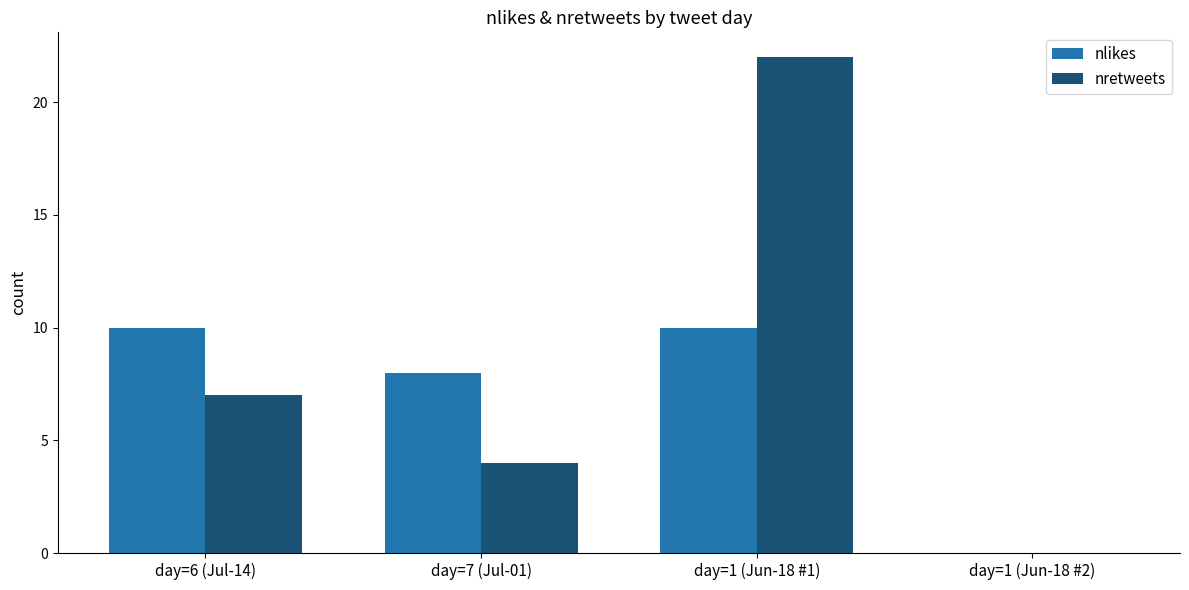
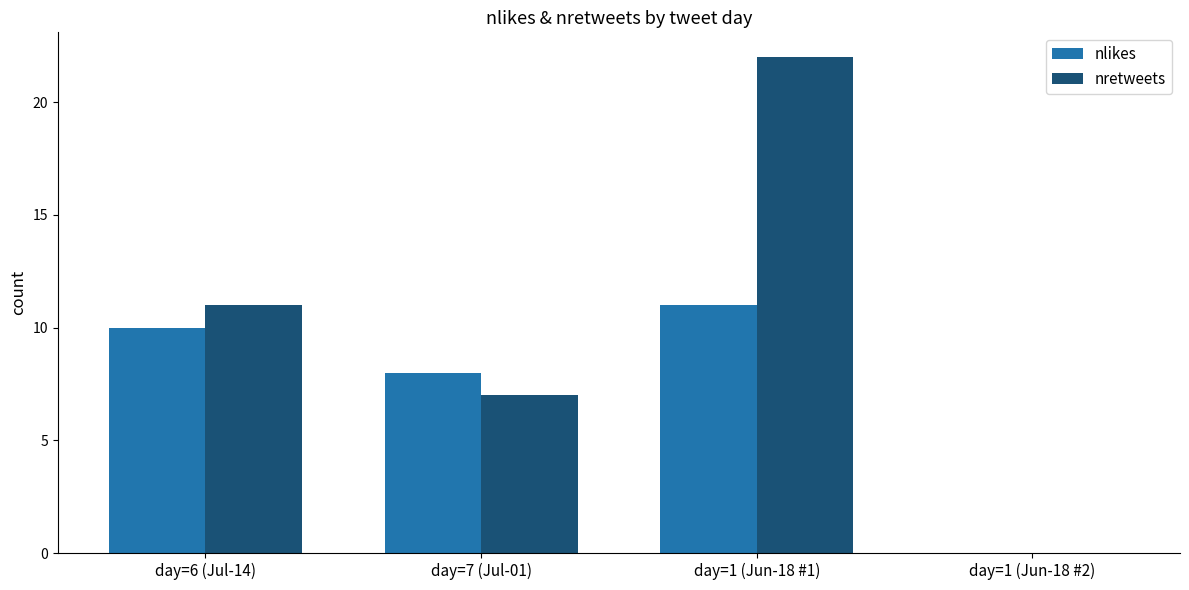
  {
    "nlikes": {
      "day=6 (Jul-14)": 10,
      "day=7 (Jul-01)": 8,
-     "day=1 (Jun-18 #1)": 10,
+     "day=1 (Jun-18 #1)": 11,
      "day=1 (Jun-18 #2)": 0
    },
    "nretweets": {
-     "day=6 (Jul-14)": 7,
-     "day=7 (Jul-01)": 4,
+     "day=6 (Jul-14)": 11,
+     "day=7 (Jul-01)": 7,
      "day=1 (Jun-18 #1)": 22,
      "day=1 (Jun-18 #2)": 0
    }
  }
